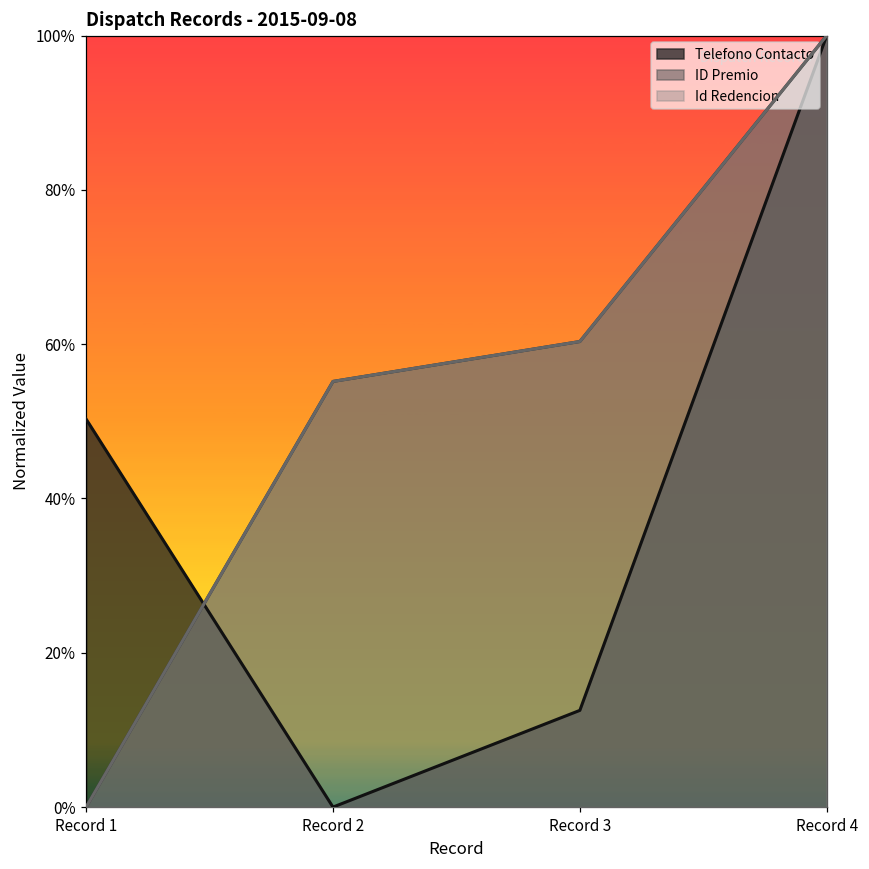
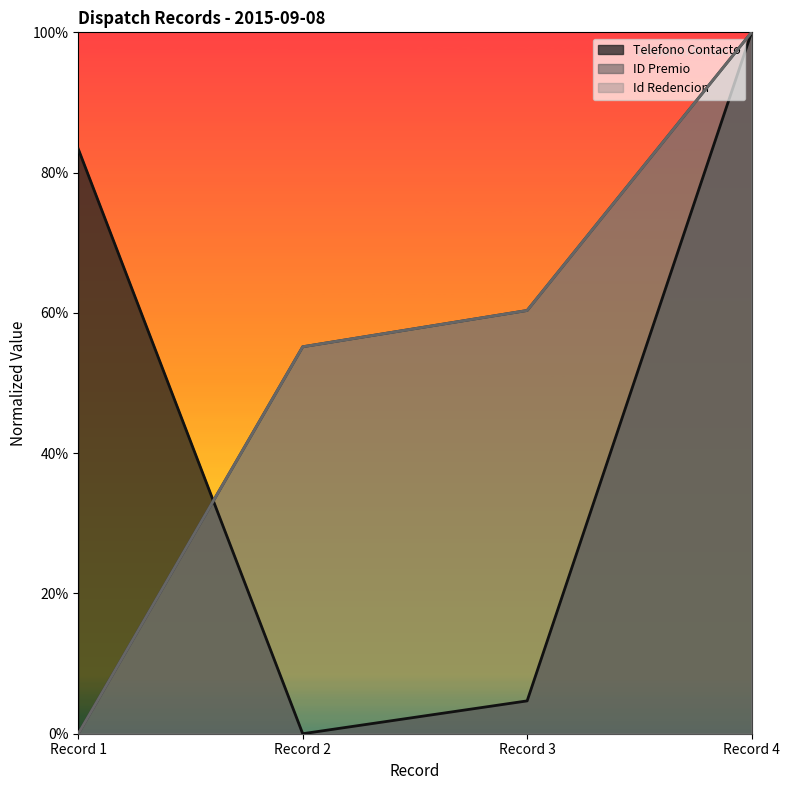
  {
    "Telefono Contacto": {
-     "Record 1": "50%",
+     "Record 1": "83%",
      "Record 2": "0%",
-     "Record 3": "13%"
+     "Record 3": "5%"
    },
    "Id Redencion": {
      "Record 1": "0%",
      "Record 2": "55%",
      "Record 3": "60%"
    }
  }
